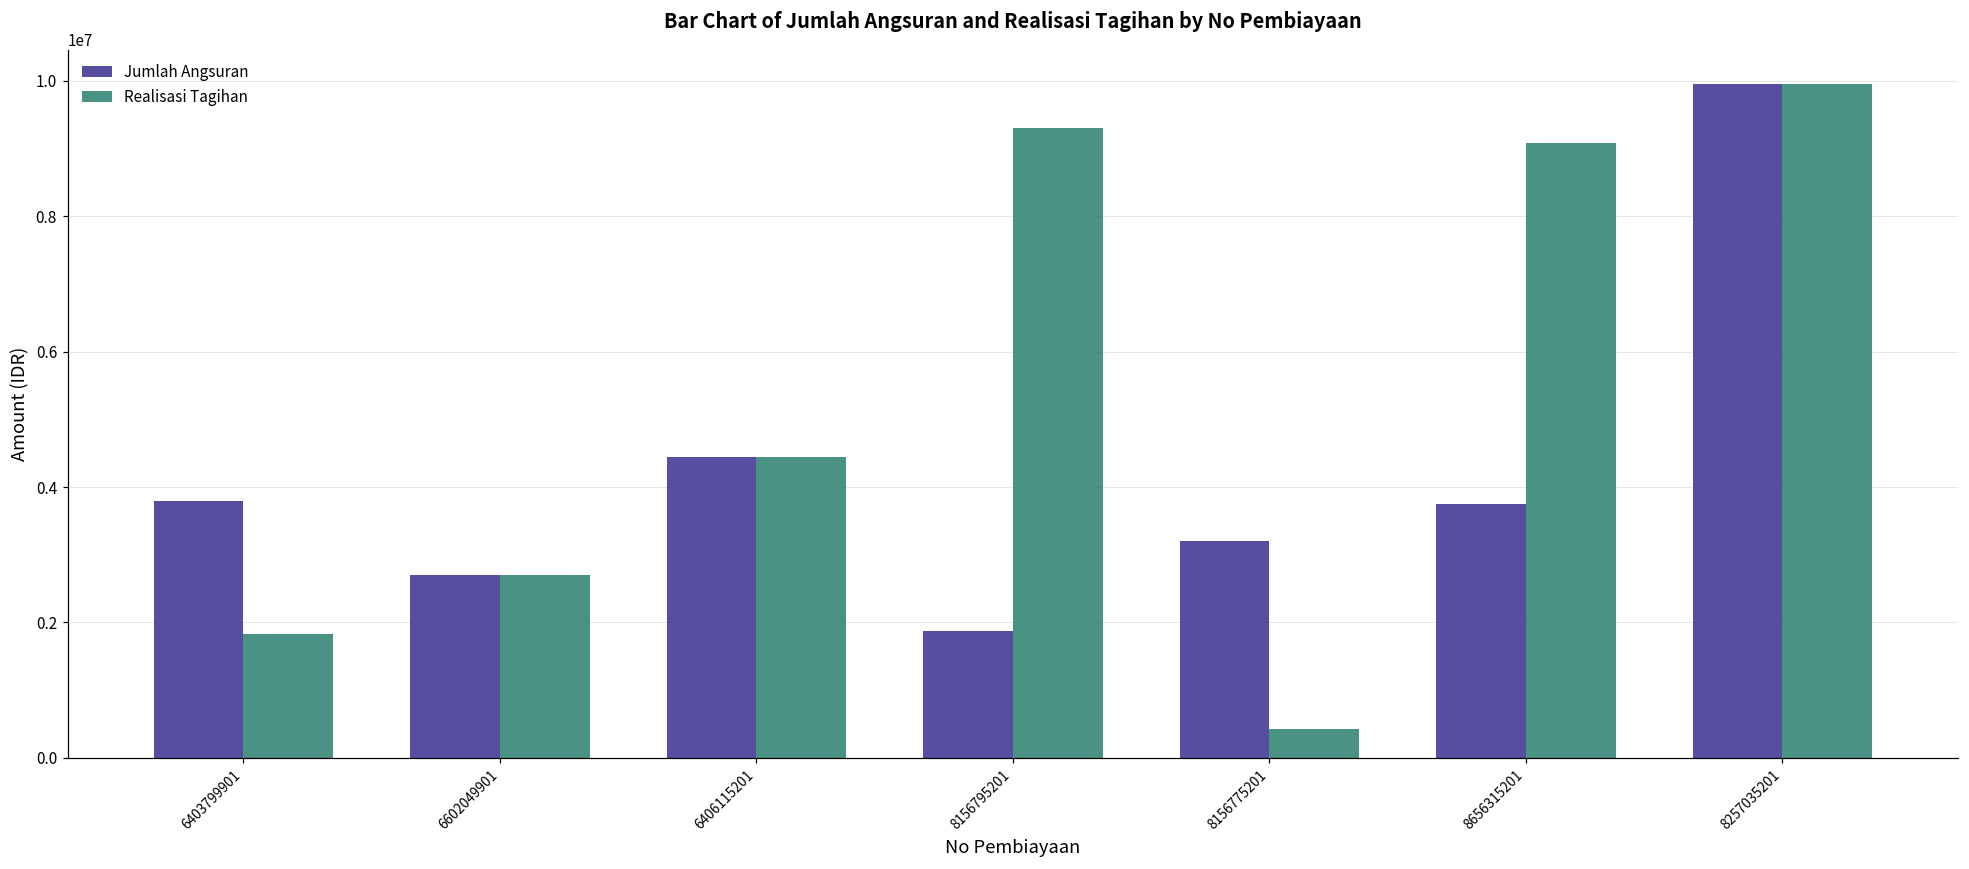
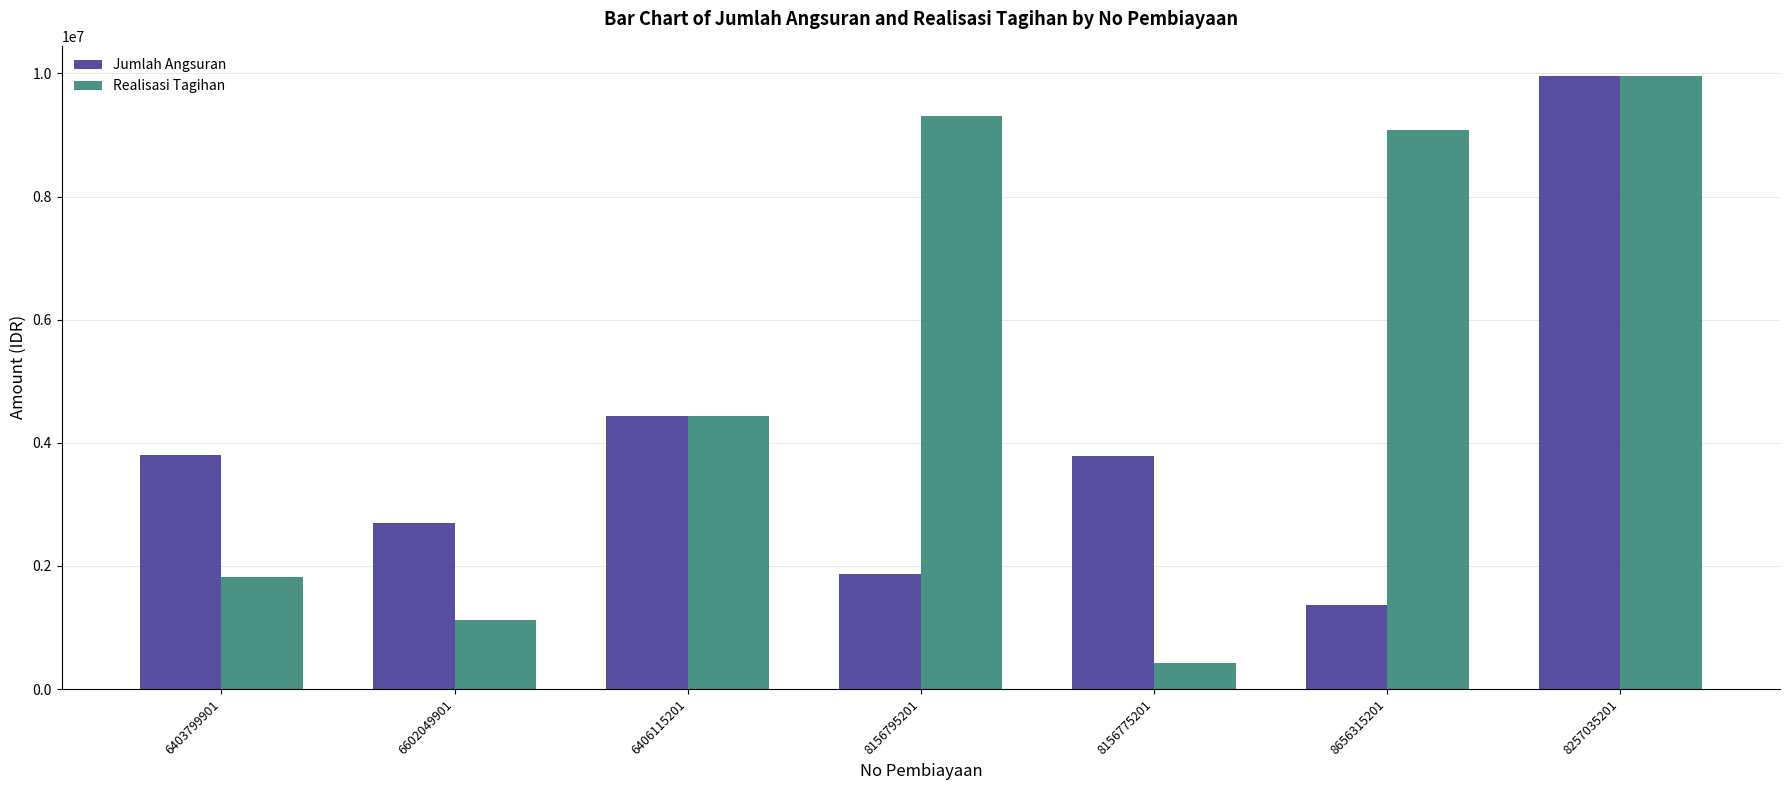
  {
    "Jumlah Angsuran": {
      "6403799901": 3800000,
      "6602049901": 2700000,
      "6406115201": 4400000,
      "8156795201": 1900000,
-     "8156775201": 3200000,
-     "8656315201": 3800000,
+     "8156775201": 3800000,
+     "8656315201": 1400000,
      "8257035201": 10000000
    },
    "Realisasi Tagihan": {
      "6403799901": 1800000,
-     "6602049901": 2700000,
+     "6602049901": 1100000,
      "6406115201": 4400000,
      "8156795201": 9300000,
      "8156775201": 400000,
      "8656315201": 9100000,
      "8257035201": 10000000
    }
  }
